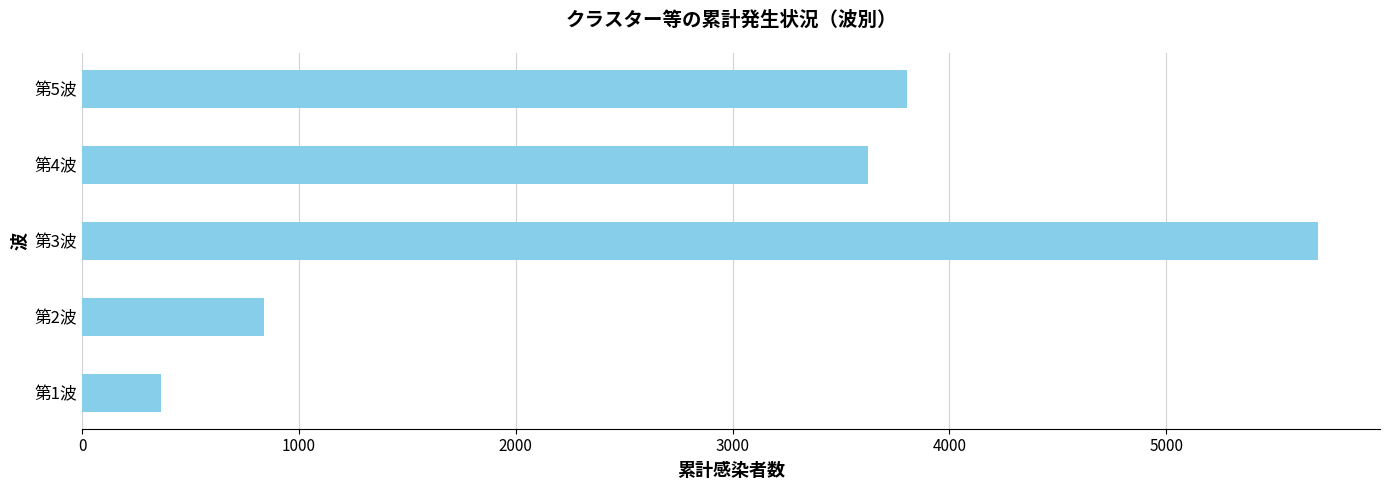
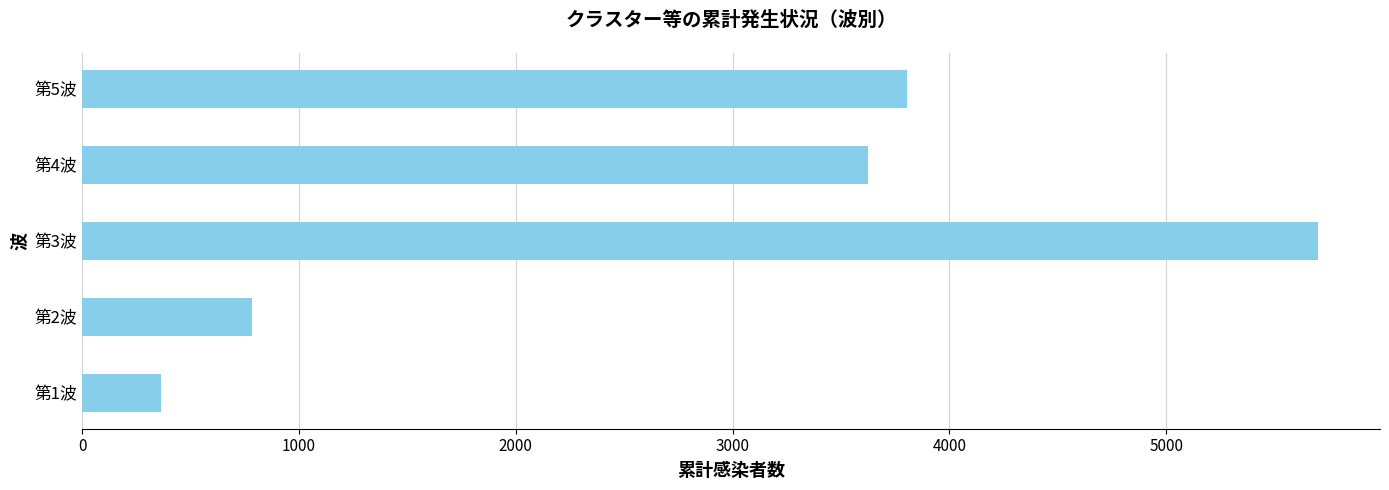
  {
    "第5波": 3800,
    "第4波": 3630,
    "第3波": 5700,
-   "第2波": 840,
+   "第2波": 780,
    "第1波": 360
  }
